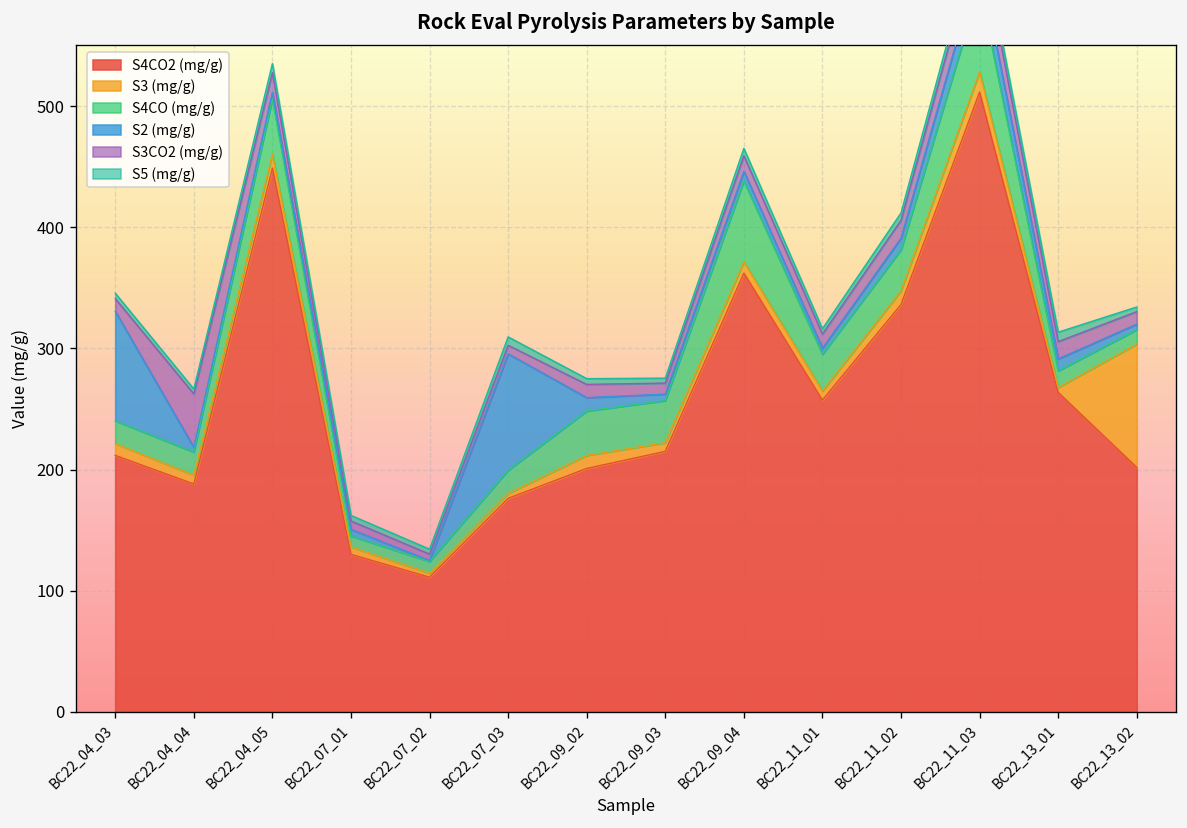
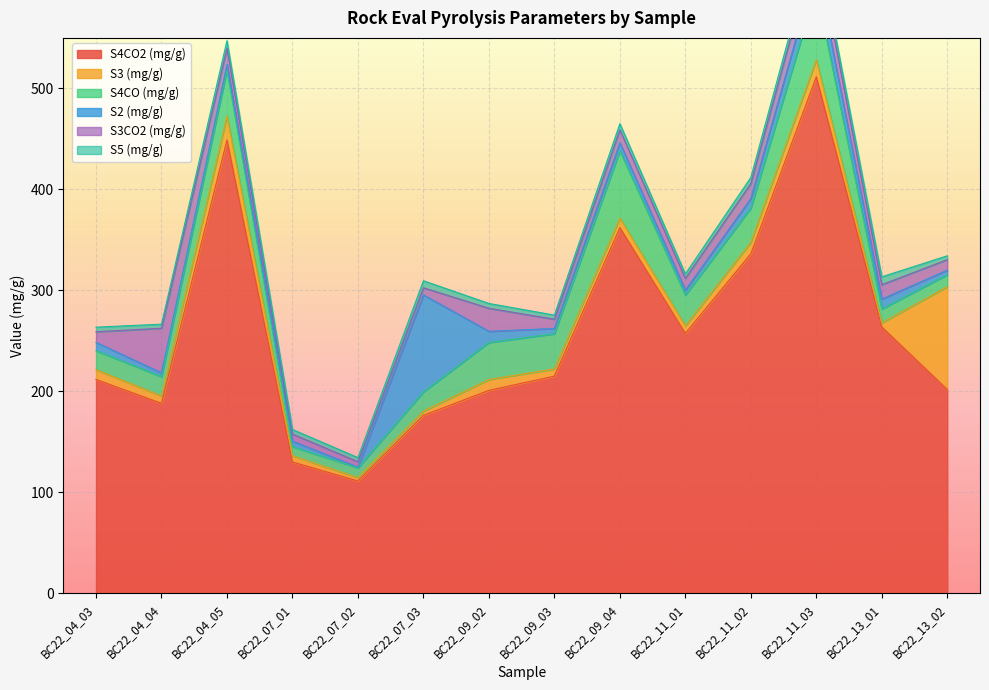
  {
    "S4CO2 (mg/g)": {
      "BC22_04_03": 212,
      "BC22_04_04": 188,
      "BC22_04_05": 449,
      "BC22_07_01": 130,
      "BC22_07_02": 111,
      "BC22_07_03": 176,
      "BC22_09_02": 201,
      "BC22_09_03": 215,
      "BC22_09_04": 362,
      "BC22_11_01": 257,
      "BC22_11_02": 336,
      "BC22_11_03": 512,
      "BC22_13_01": 264,
      "BC22_13_02": 202
    },
    "S3 (mg/g)": {
      "BC22_04_03": 10,
      "BC22_04_04": 7,
-     "BC22_04_05": 12,
+     "BC22_04_05": 24,
      "BC22_07_01": 6,
      "BC22_07_02": 3,
      "BC22_07_03": 4,
      "BC22_09_02": 11,
      "BC22_09_03": 7,
      "BC22_09_04": 9,
      "BC22_11_01": 8,
      "BC22_11_02": 11,
      "BC22_11_03": 17,
      "BC22_13_01": 4,
      "BC22_13_02": 102
    },
    "S2 (mg/g)": {
-     "BC22_04_03": 90,
+     "BC22_04_03": 8,
      "BC22_04_04": 4,
      "BC22_04_05": 5,
      "BC22_07_01": 6,
      "BC22_07_03": 96,
      "BC22_09_02": 11,
      "BC22_09_03": 5,
      "BC22_09_04": 8,
      "BC22_11_01": 5,
      "BC22_11_02": 10,
      "BC22_13_01": 10,
      "BC22_13_02": 5
    },
    "S3CO2 (mg/g)": {
      "BC22_04_03": 10,
      "BC22_04_04": 44,
      "BC22_04_05": 16,
      "BC22_07_01": 7,
      "BC22_07_02": 5,
      "BC22_07_03": 7,
-     "BC22_09_02": 11,
+     "BC22_09_02": 23,
      "BC22_09_03": 9,
      "BC22_09_04": 13,
      "BC22_11_01": 12,
      "BC22_11_02": 15,
      "BC22_13_01": 14,
      "BC22_13_02": 10
    }
  }
